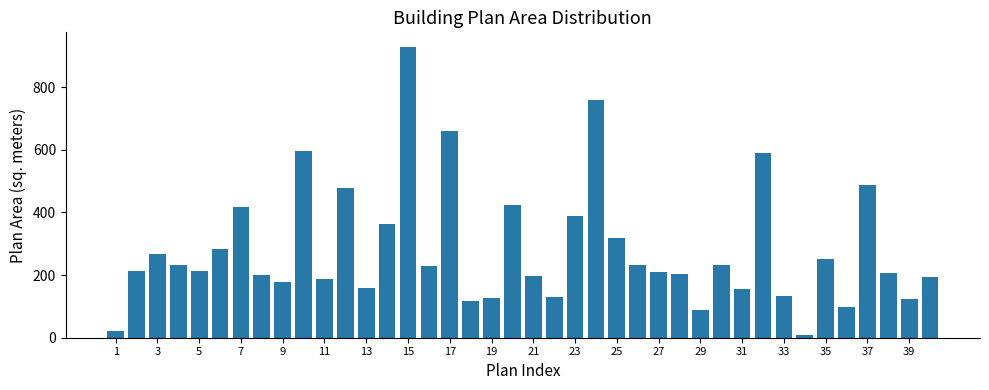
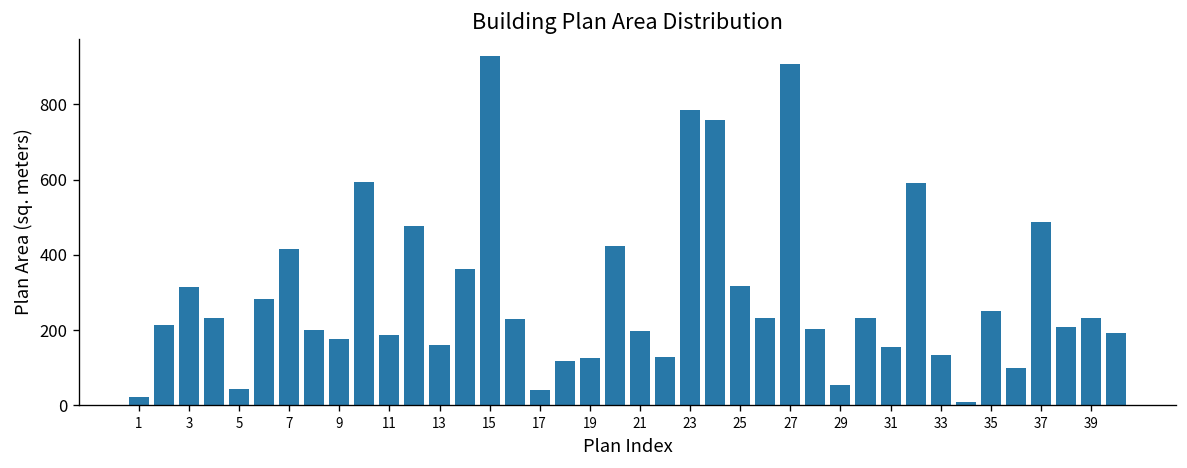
  {
    "1": 20,
-   "3": 270,
-   "5": 210,
+   "3": 320,
+   "5": 40,
    "7": 420,
    "9": 180,
    "11": 190,
    "13": 160,
    "15": 930,
-   "17": 660,
+   "17": 40,
    "19": 130,
    "21": 200,
-   "23": 390,
+   "23": 790,
    "25": 320,
-   "27": 210,
-   "29": 90,
+   "27": 910,
+   "29": 50,
    "31": 160,
    "33": 130,
    "35": 250,
    "37": 490,
-   "39": 120
+   "39": 230
  }
